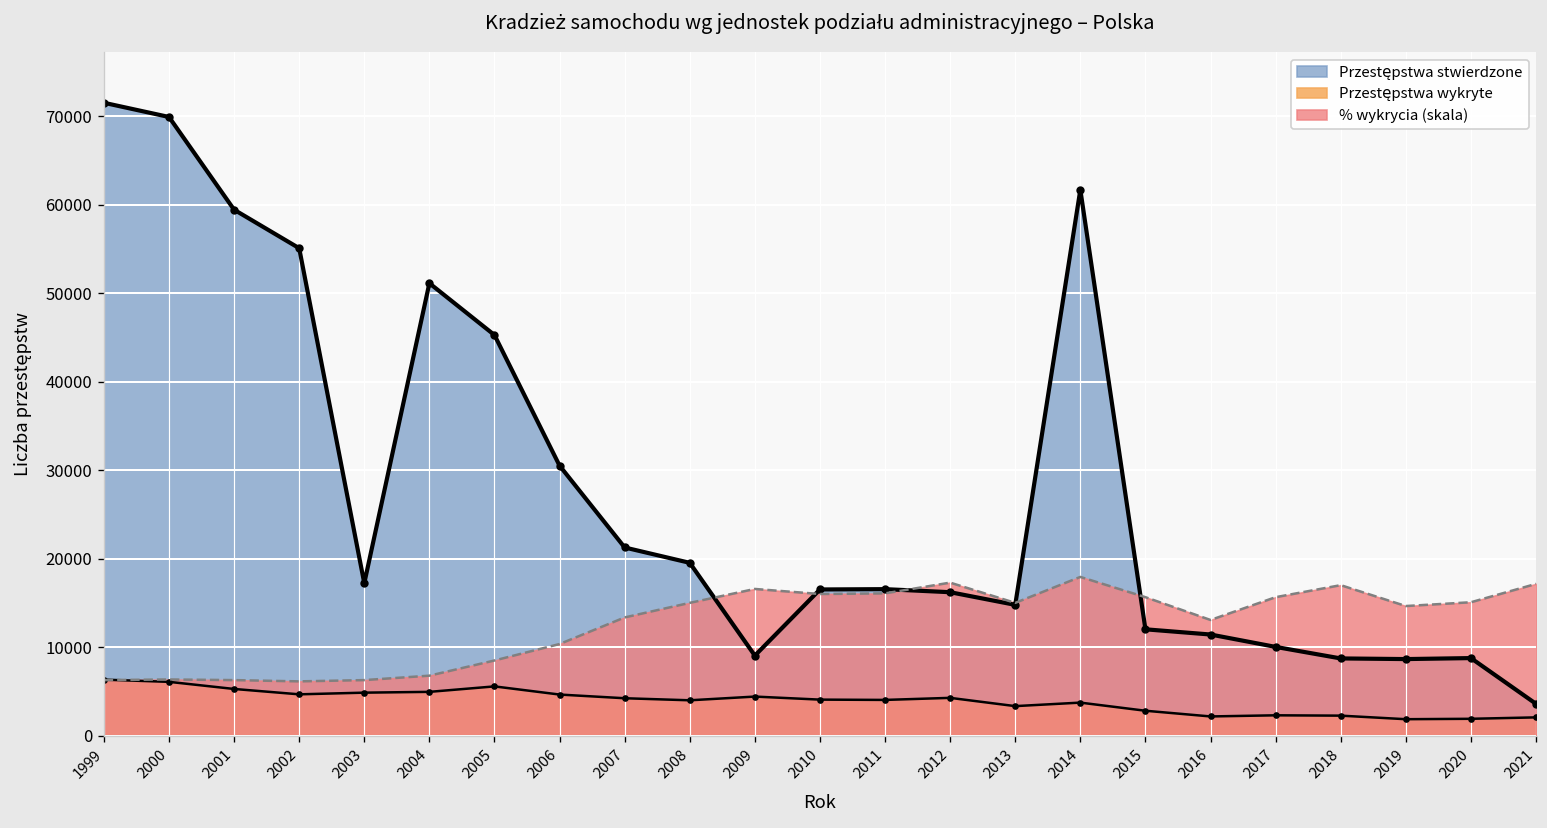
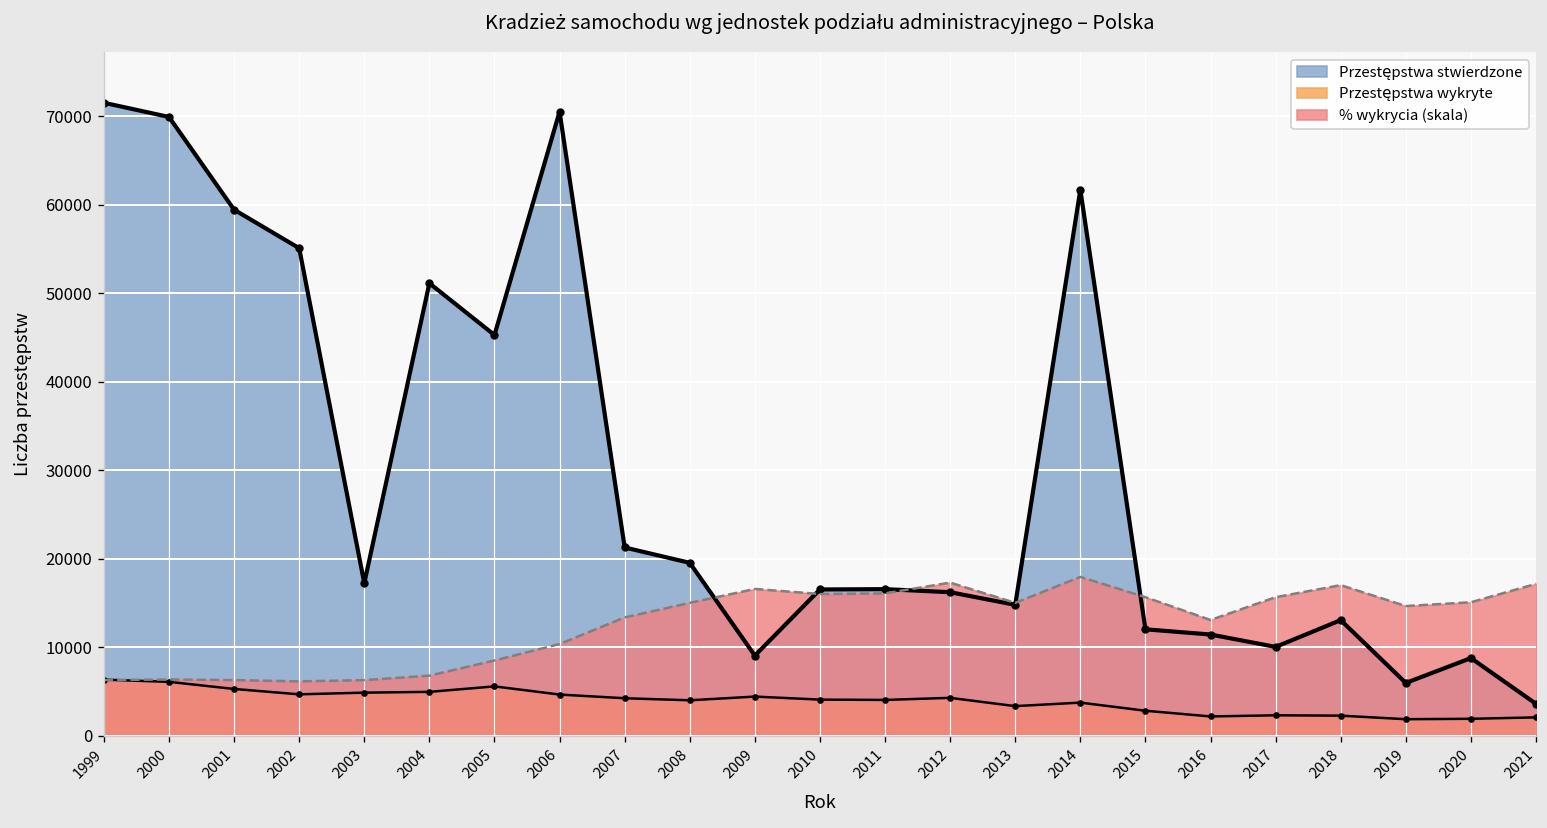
  {
    "Przestępstwa stwierdzone": {
      "1999": 72000,
      "2000": 70000,
      "2001": 59000,
      "2002": 55000,
      "2003": 17000,
      "2004": 51000,
      "2005": 45000,
-     "2006": 31000,
+     "2006": 71000,
      "2007": 21000,
      "2008": 20000,
      "2009": 9000,
      "2010": 17000,
      "2011": 17000,
      "2012": 16000,
      "2014": 62000,
      "2015": 12000,
      "2016": 11000,
      "2017": 10000,
-     "2018": 9000,
-     "2019": 9000,
+     "2018": 13000,
+     "2019": 6000,
      "2020": 9000,
      "2021": 4000
    }
  }
